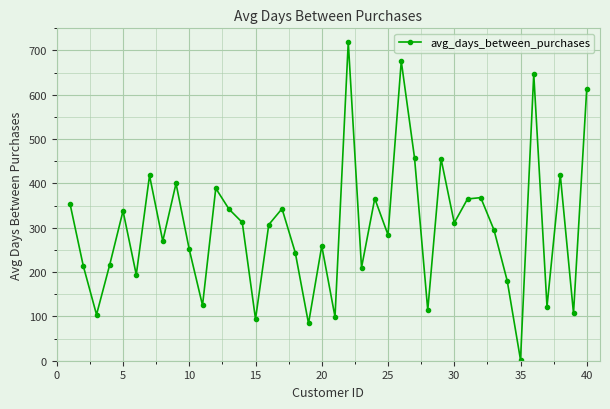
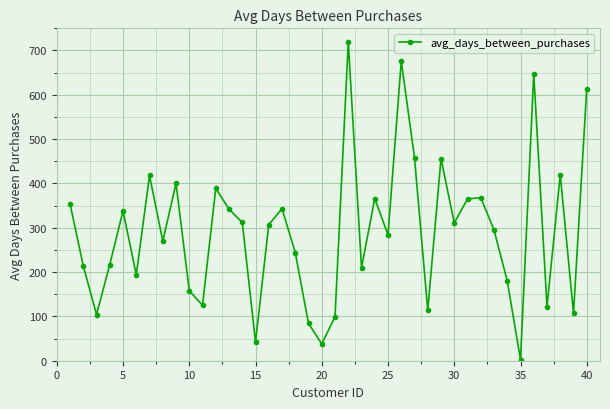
  {
    "5": 340,
-   "10": 250,
-   "15": 90,
-   "20": 260,
+   "10": 160,
+   "15": 40,
+   "20": 40,
    "25": 280,
    "30": 310,
    "35": 0,
    "40": 610
  }
